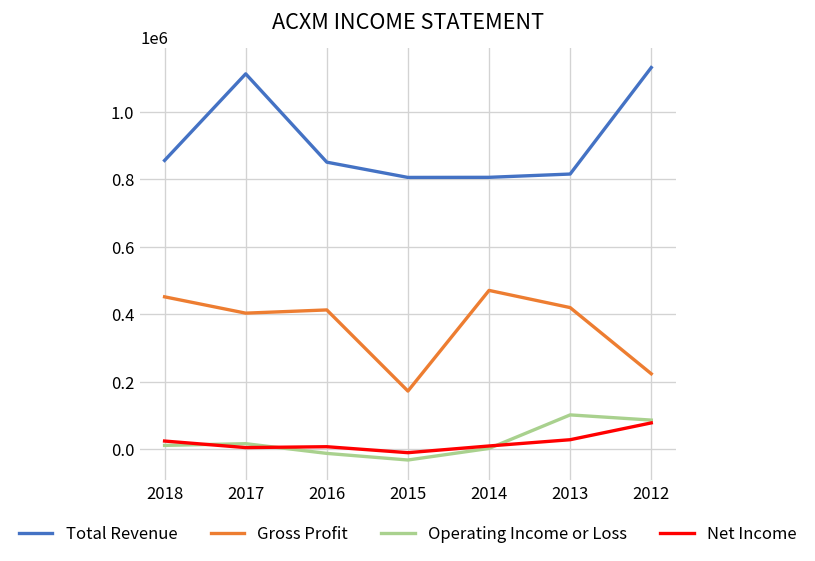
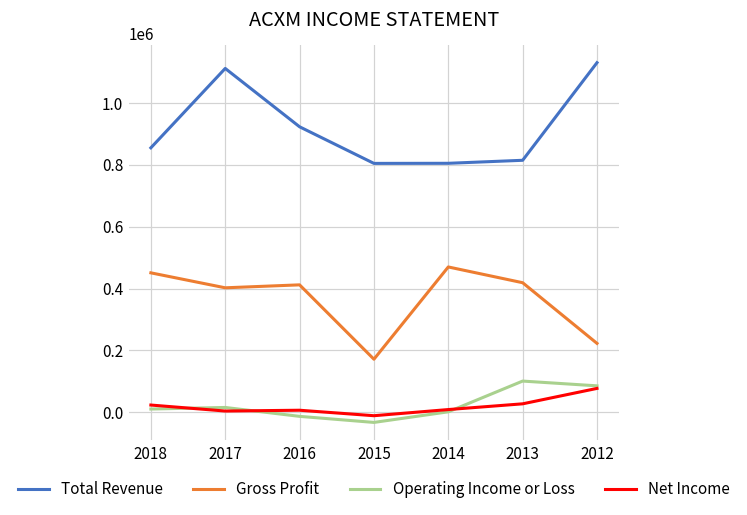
  {
    "Total Revenue": {
      "2018": 860000,
      "2017": 1110000,
-     "2016": 850000,
+     "2016": 920000,
      "2015": 800000,
      "2014": 810000,
      "2013": 810000,
      "2012": 1130000
    },
    "Gross Profit": {
      "2018": 450000,
      "2017": 400000,
      "2016": 410000,
      "2015": 170000,
      "2014": 470000,
      "2013": 420000,
      "2012": 220000
    },
    "Operating Income or Loss": {
      "2018": 10000,
      "2017": 20000,
      "2016": -10000,
      "2015": -30000,
      "2013": 100000
    },
    "Net Income": {
      "2018": 20000,
      "2017": 0,
      "2016": 10000,
      "2015": -10000,
      "2013": 30000
    }
  }
